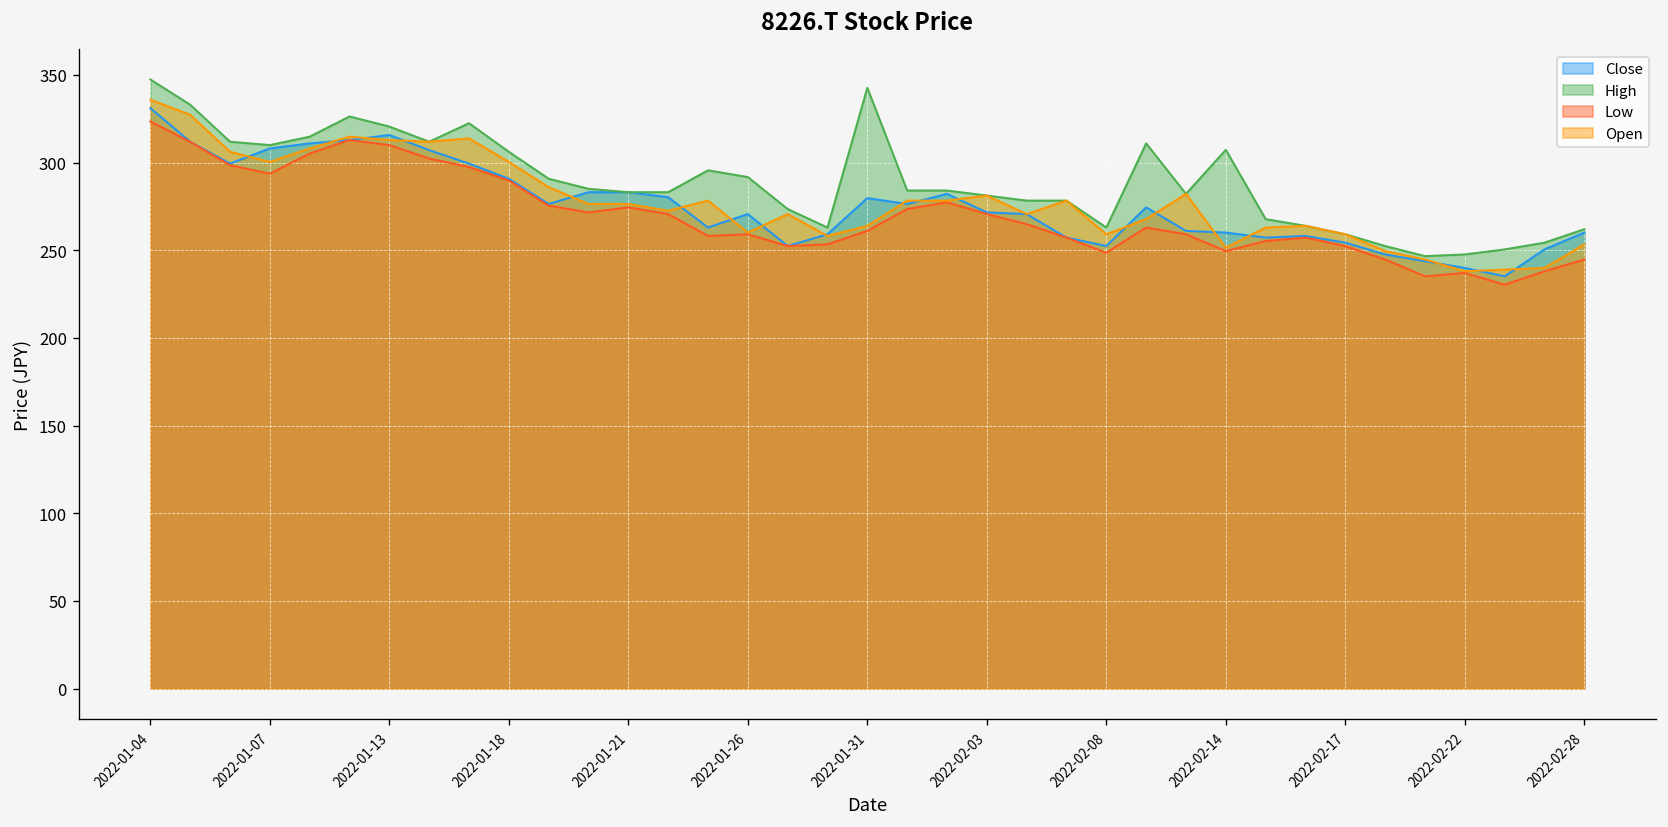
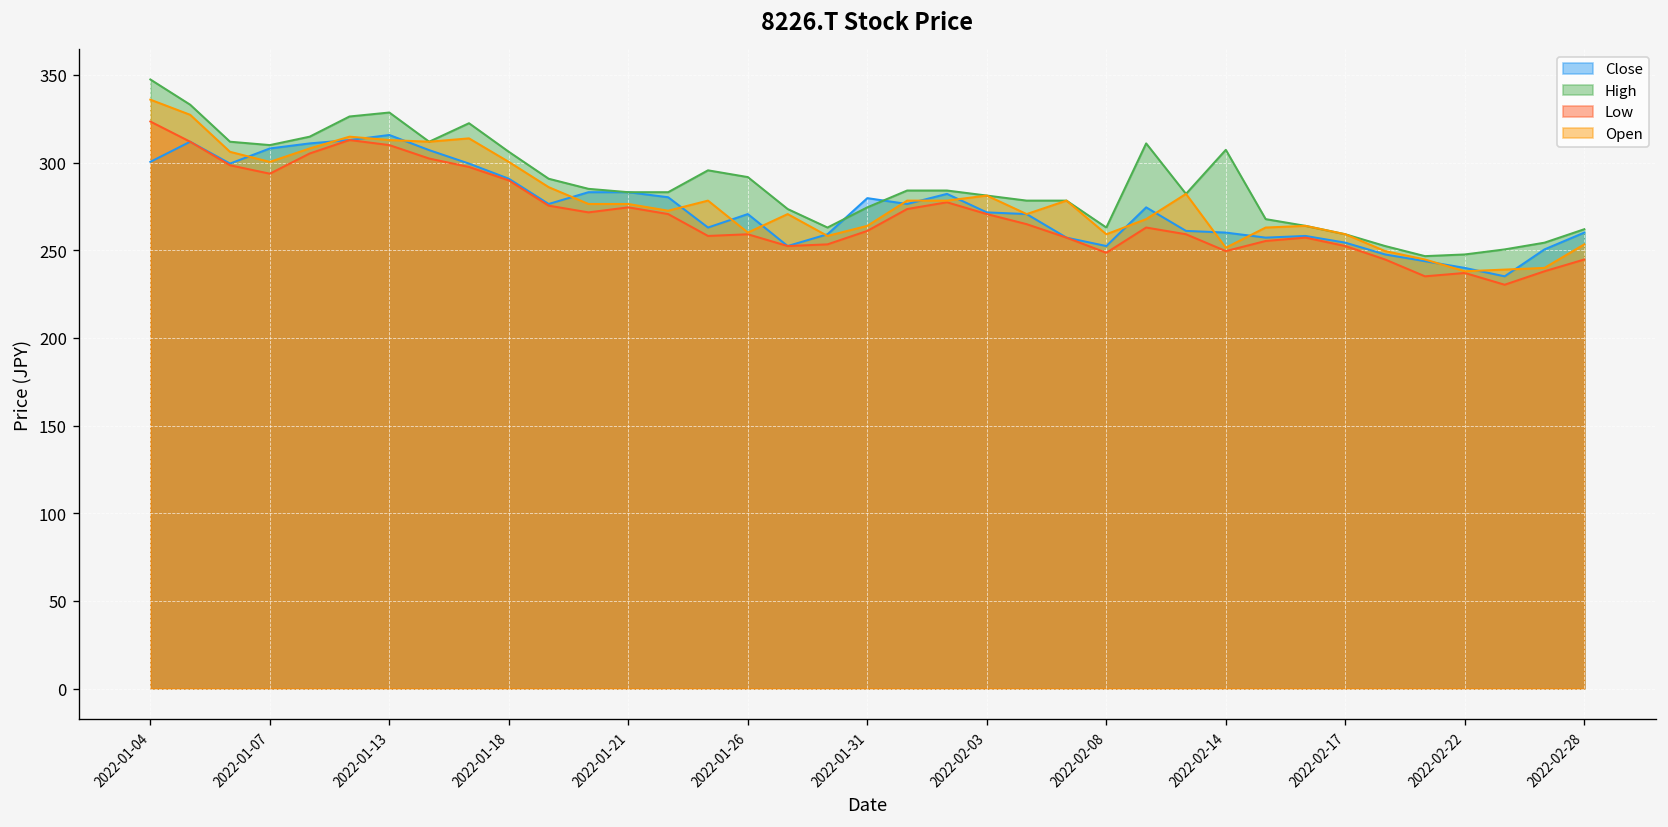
  {
    "Close": {
-     "2022-01-04": 331,
+     "2022-01-04": 300,
      "2022-01-07": 308,
      "2022-01-13": 316,
      "2022-01-26": 271,
      "2022-01-31": 280,
      "2022-02-08": 252,
      "2022-02-14": 260,
      "2022-02-17": 254,
      "2022-02-22": 240,
      "2022-02-28": 260
    },
    "High": {
      "2022-01-04": 347,
      "2022-01-07": 310,
-     "2022-01-13": 321,
+     "2022-01-13": 329,
      "2022-01-18": 306,
      "2022-01-26": 292,
-     "2022-01-31": 343,
+     "2022-01-31": 274,
      "2022-02-08": 263,
      "2022-02-14": 307,
      "2022-02-22": 248,
      "2022-02-28": 262
    }
  }
